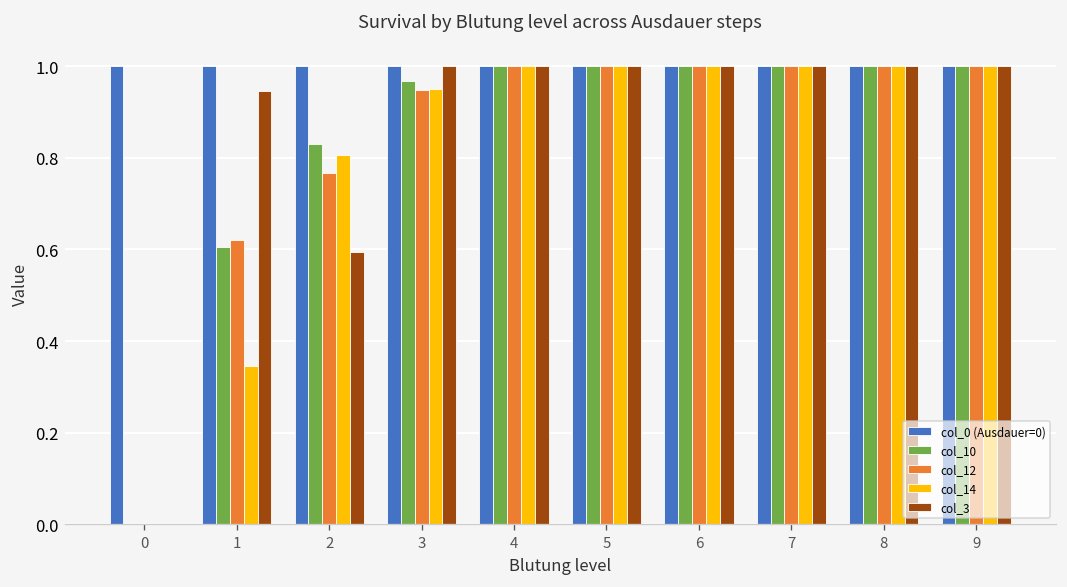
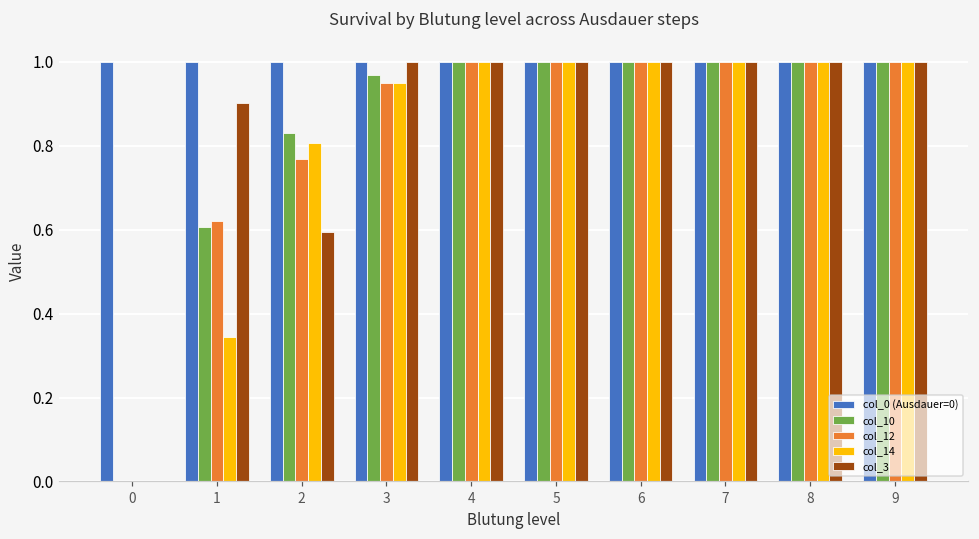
  {
    "col_0 (Ausdauer=0)": {
      "0": 1.00,
      "1": 1.00,
      "2": 1.00,
      "3": 1.00,
      "4": 1.00,
      "5": 1.00,
      "6": 1.00,
      "7": 1.00,
      "8": 1.00,
      "9": 1.00
    },
    "col_10": {
      "0": 0.00,
      "1": 0.61,
      "2": 0.83,
      "3": 0.97,
      "4": 1.00,
      "5": 1.00,
      "6": 1.00,
      "7": 1.00,
      "8": 1.00,
      "9": 1.00
    },
    "col_12": {
      "0": 0.00,
      "1": 0.62,
      "2": 0.77,
      "3": 0.95,
      "4": 1.00,
      "5": 1.00,
      "6": 1.00,
      "7": 1.00,
      "8": 1.00,
      "9": 1.00
    },
    "col_14": {
      "0": 0.00,
      "1": 0.34,
      "2": 0.81,
      "3": 0.95,
      "4": 1.00,
      "5": 1.00,
      "6": 1.00,
      "7": 1.00,
      "8": 1.00,
      "9": 1.00
    },
    "col_3": {
      "0": 0.00,
-     "1": 0.94,
+     "1": 0.90,
      "2": 0.59,
      "3": 1.00,
      "4": 1.00,
      "5": 1.00,
      "6": 1.00,
      "7": 1.00,
      "8": 1.00,
      "9": 1.00
    }
  }
